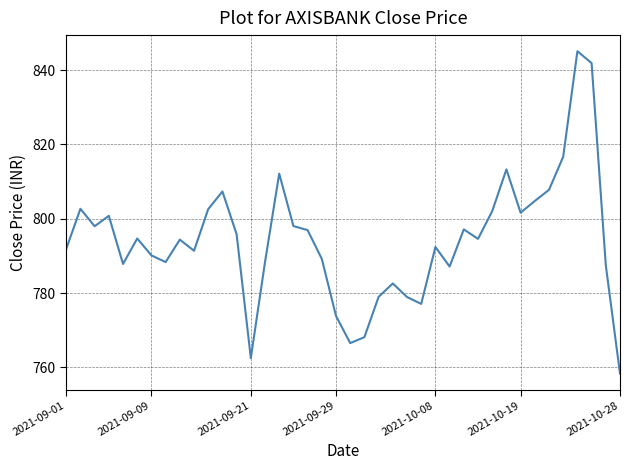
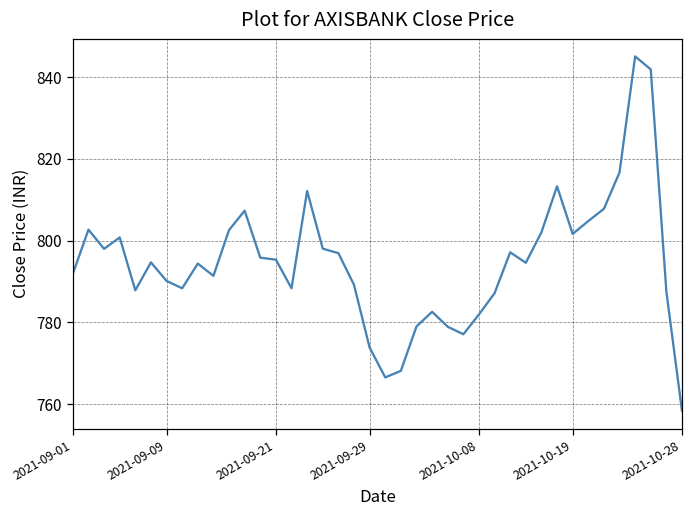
  {
    "2021-09-01": 792,
    "2021-09-09": 790,
-   "2021-09-21": 763,
+   "2021-09-21": 795,
    "2021-09-29": 774,
-   "2021-10-08": 792,
+   "2021-10-08": 782,
    "2021-10-19": 802,
    "2021-10-28": 758
  }
